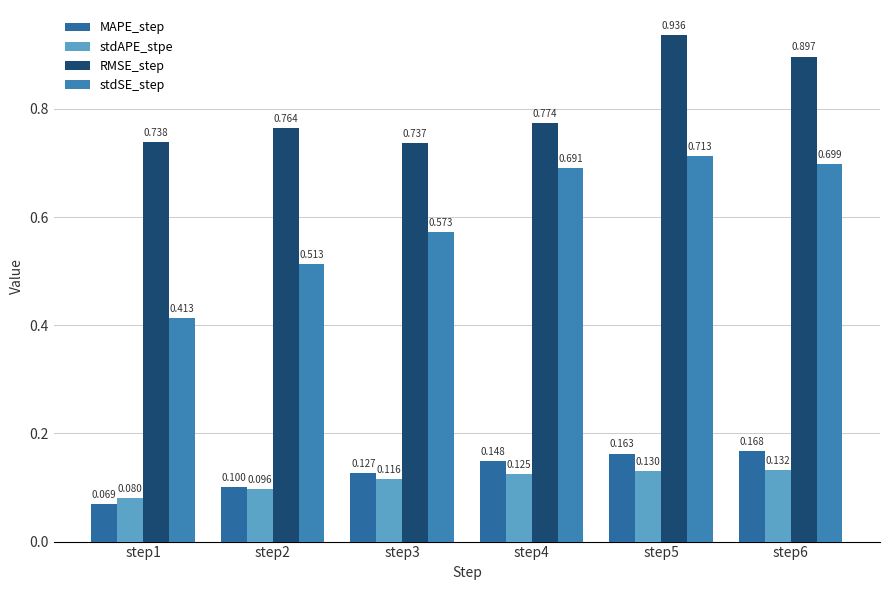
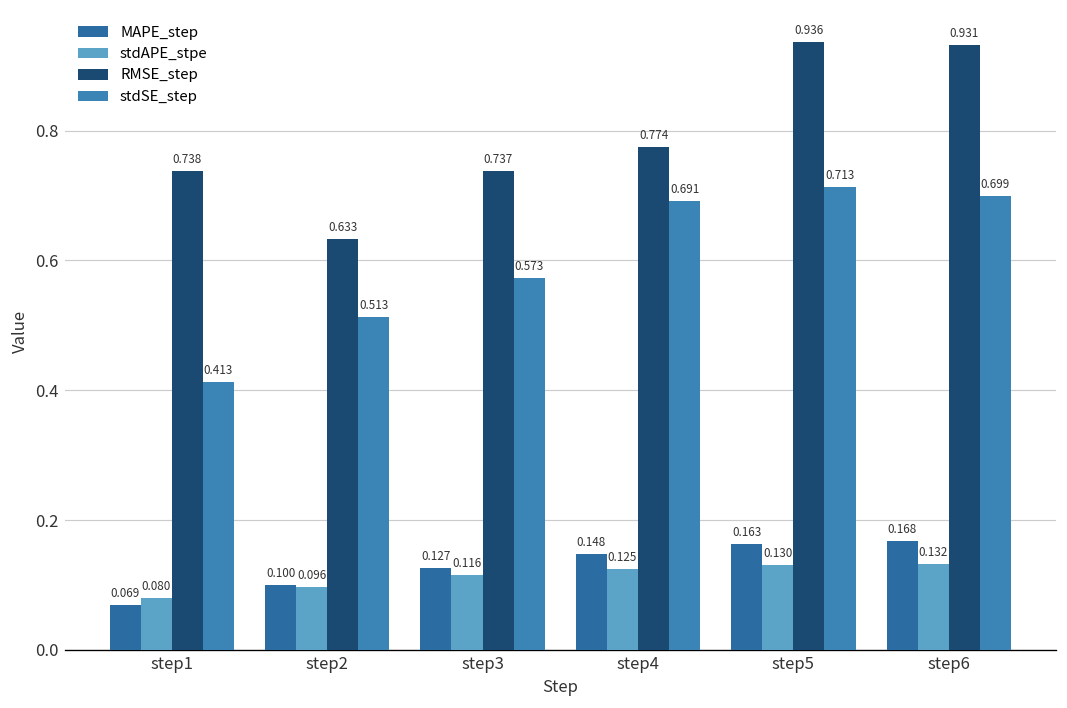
  {
    "RMSE_step": {
      "step1": 0.738,
-     "step2": 0.764,
+     "step2": 0.633,
      "step3": 0.737,
      "step4": 0.774,
      "step5": 0.936,
-     "step6": 0.897
+     "step6": 0.931
    }
  }
